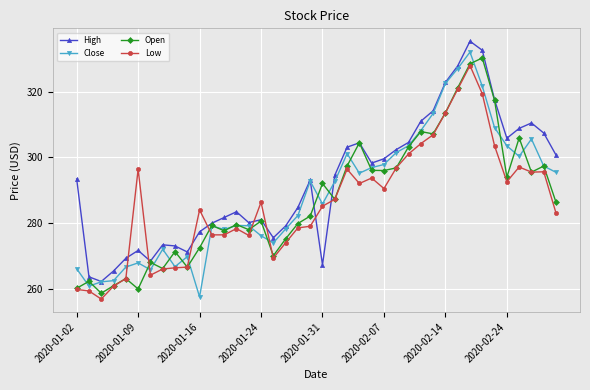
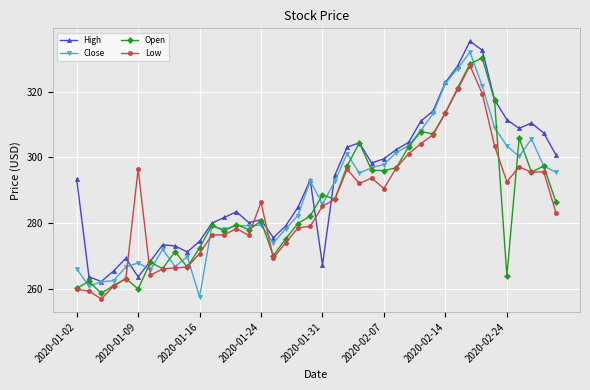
  {
    "High": {
      "2020-01-02": 293,
-     "2020-01-09": 272,
-     "2020-01-16": 277,
+     "2020-01-09": 264,
+     "2020-01-16": 274,
      "2020-01-31": 267,
      "2020-02-07": 300,
-     "2020-02-24": 306
+     "2020-02-24": 312
    },
    "Close": {
      "2020-01-02": 266,
      "2020-01-09": 268,
      "2020-01-16": 257,
-     "2020-01-24": 276,
+     "2020-01-24": 279,
      "2020-02-07": 298,
      "2020-02-24": 304
    },
    "Open": {
      "2020-01-09": 260,
      "2020-01-16": 272,
-     "2020-01-31": 292,
+     "2020-01-31": 289,
      "2020-02-07": 296,
-     "2020-02-24": 294
+     "2020-02-24": 264
    },
    "Low": {
      "2020-01-09": 296,
-     "2020-01-16": 284,
+     "2020-01-16": 271,
      "2020-01-24": 286,
      "2020-02-07": 291,
      "2020-02-24": 293
    }
  }
